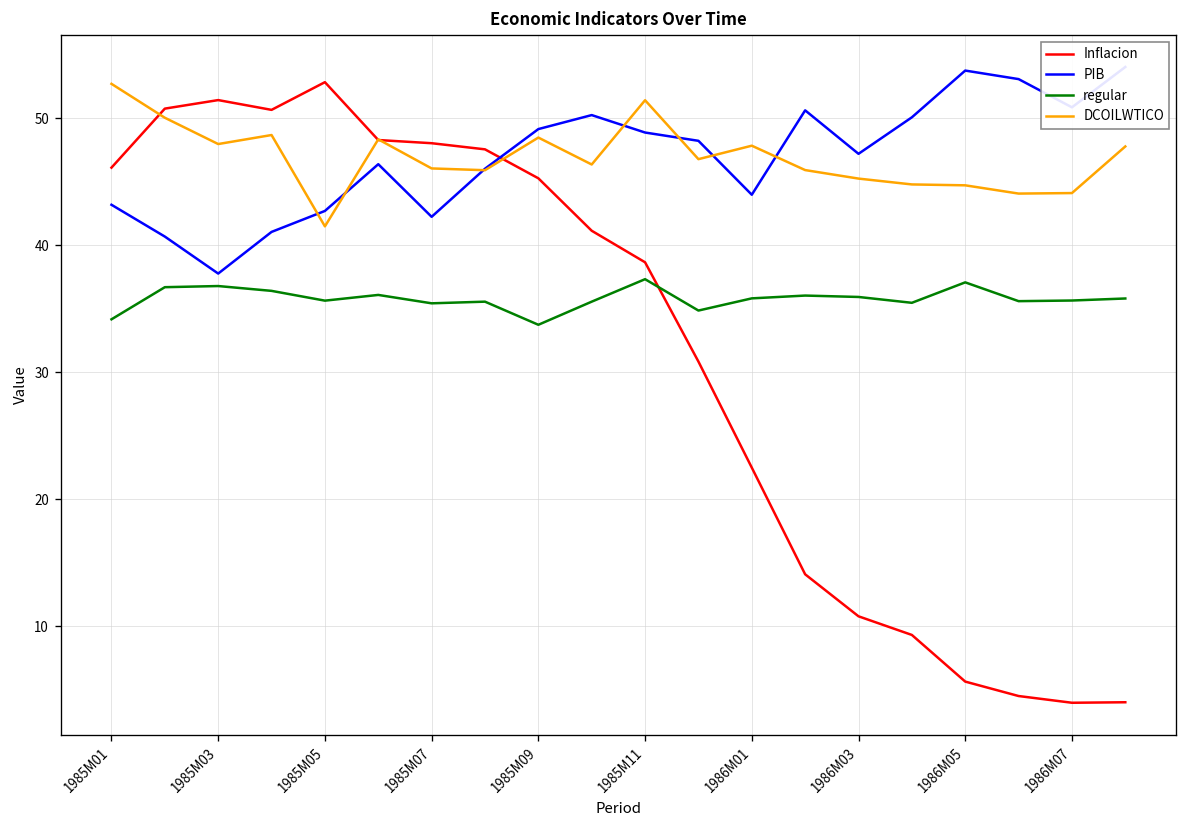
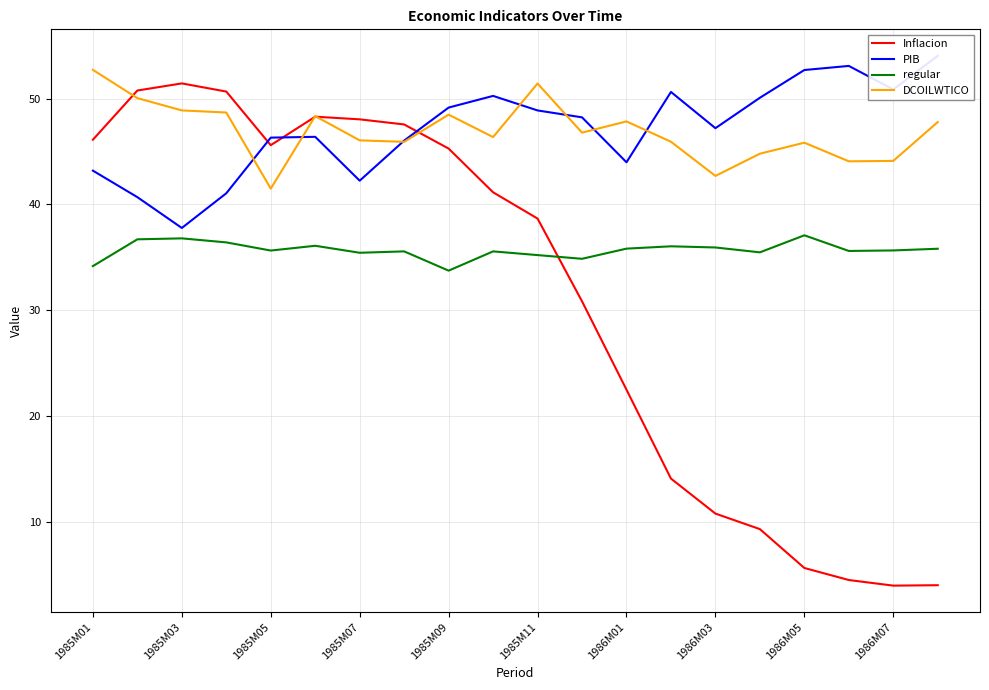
  {
    "Inflacion": {
      "1985M01": 46.1,
      "1985M03": 51.4,
-     "1985M05": 52.9,
+     "1985M05": 45.6,
      "1985M07": 48.0,
      "1985M09": 45.3,
      "1985M11": 38.7,
      "1986M01": 22.5,
      "1986M03": 10.8,
      "1986M05": 5.7,
      "1986M07": 4.0
    },
    "PIB": {
      "1985M01": 43.2,
      "1985M03": 37.8,
-     "1985M05": 42.7,
+     "1985M05": 46.3,
      "1985M07": 42.3,
      "1985M09": 49.2,
      "1985M11": 48.9,
      "1986M01": 44.0,
      "1986M03": 47.2,
-     "1986M05": 53.8
+     "1986M05": 52.7
    },
    "regular": {
      "1985M01": 34.2,
      "1985M03": 36.8,
      "1985M05": 35.7,
      "1985M07": 35.4,
      "1985M09": 33.8,
-     "1985M11": 37.3,
+     "1985M11": 35.2,
      "1986M01": 35.8,
      "1986M03": 35.9,
      "1986M05": 37.1,
      "1986M07": 35.7
    },
    "DCOILWTICO": {
      "1985M01": 52.7,
-     "1985M03": 48.0,
+     "1985M03": 48.9,
      "1985M05": 41.5,
      "1985M07": 46.1,
      "1985M09": 48.5,
      "1985M11": 51.4,
      "1986M01": 47.9,
-     "1986M03": 45.3,
-     "1986M05": 44.7,
+     "1986M03": 42.7,
+     "1986M05": 45.8,
      "1986M07": 44.1
    }
  }
